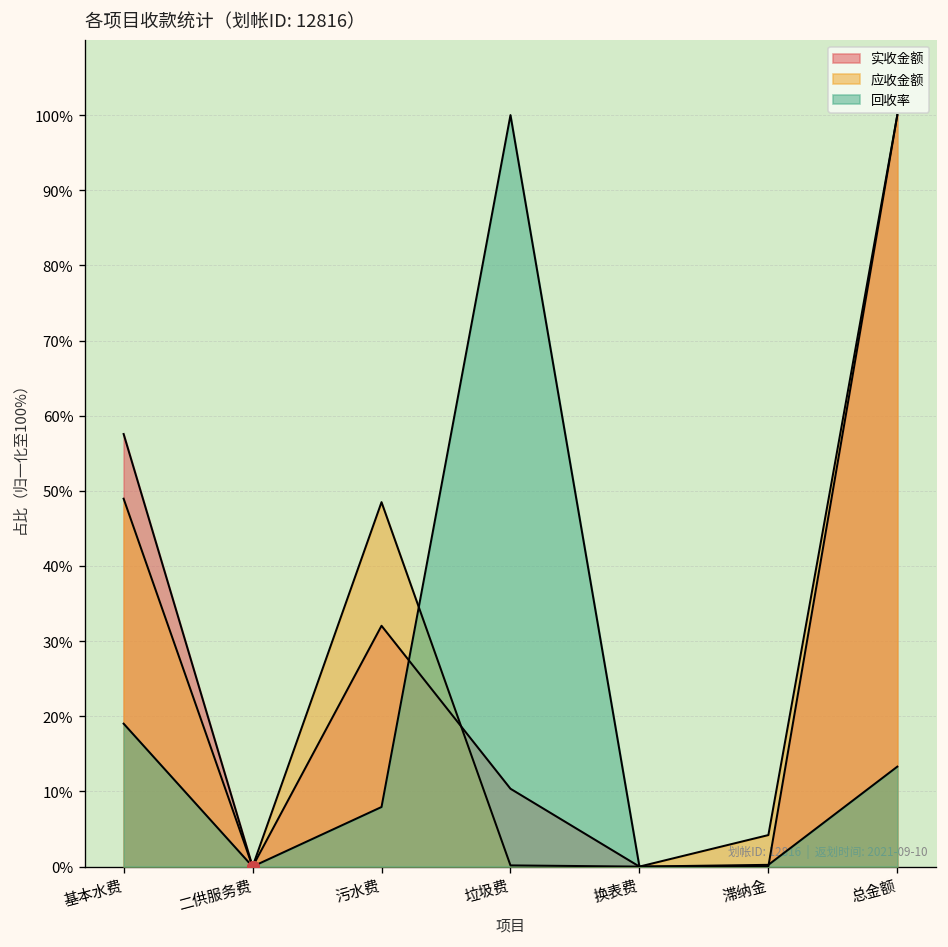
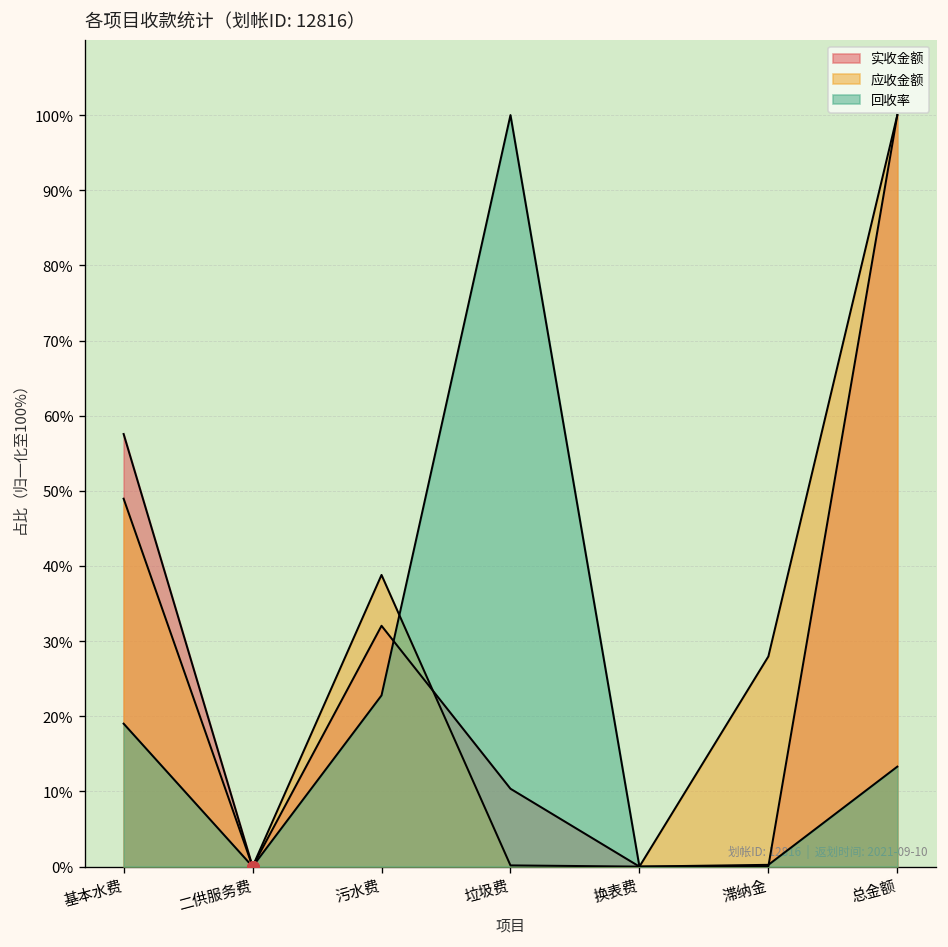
  {
    "应收金额": {
      "基本水费": "49%",
-     "污水费": "48%",
+     "污水费": "39%",
      "垃圾费": "0%",
-     "滞纳金": "4%"
+     "滞纳金": "28%"
    },
    "回收率": {
      "基本水费": "19%",
-     "污水费": "8%",
+     "污水费": "23%",
      "垃圾费": "100%",
      "总金额": "13%"
    }
  }
